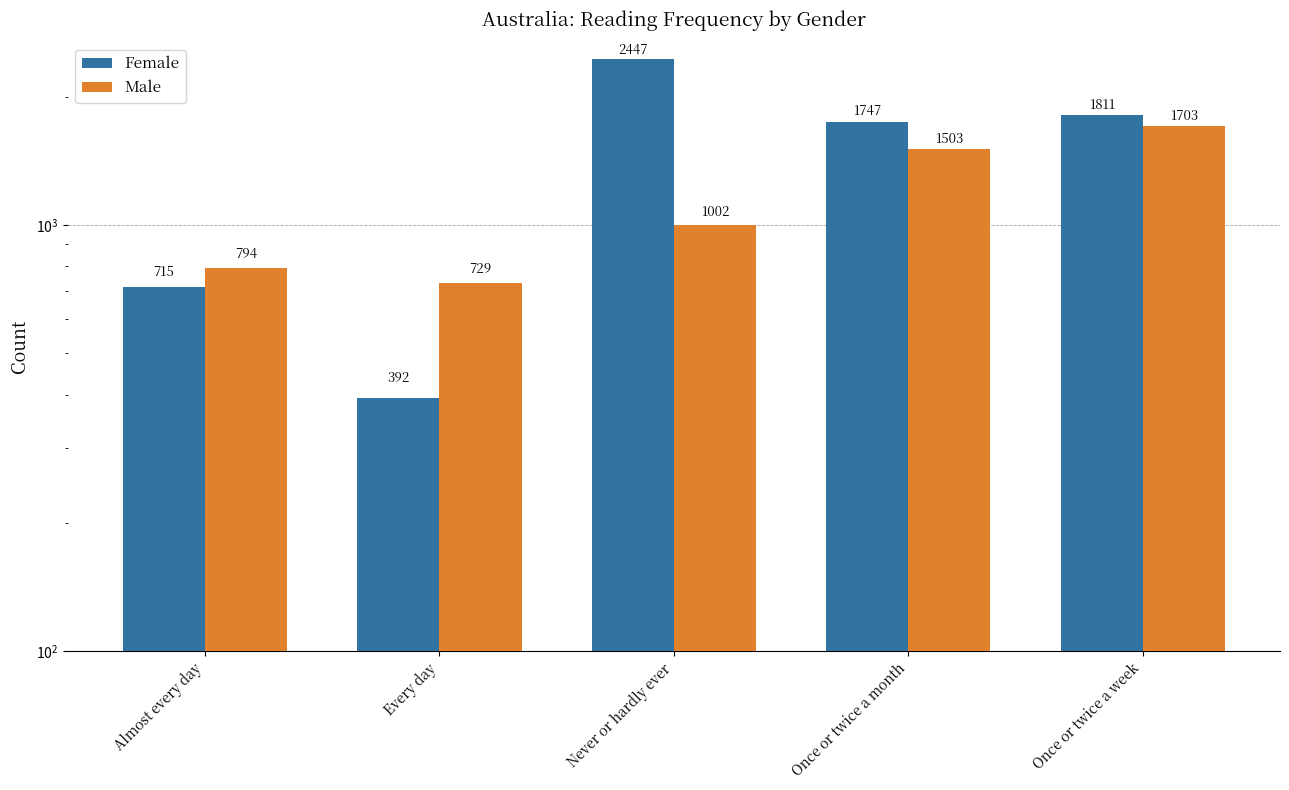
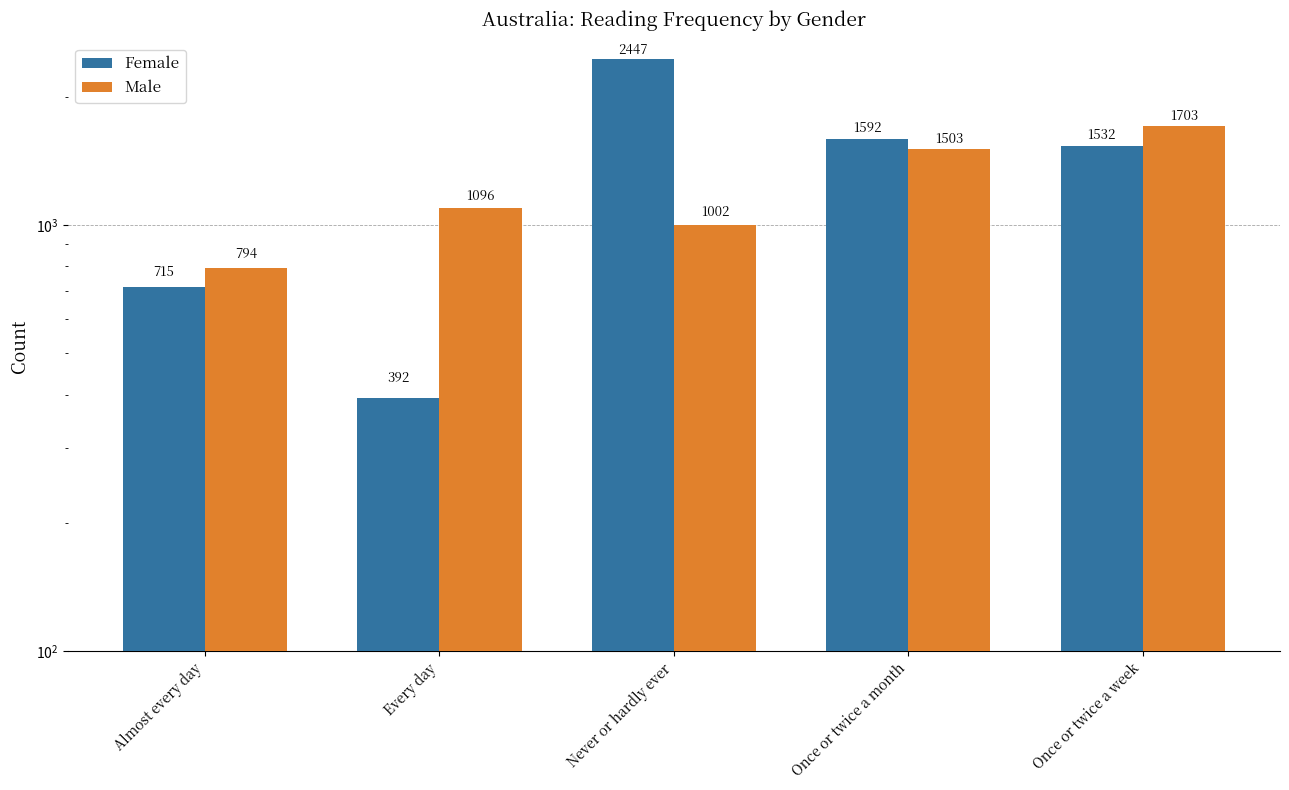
  {
    "Female": {
      "Almost every day": 715,
      "Every day": 392,
      "Never or hardly ever": 2447,
-     "Once or twice a month": 1747,
-     "Once or twice a week": 1811
+     "Once or twice a month": 1592,
+     "Once or twice a week": 1532
    },
    "Male": {
      "Almost every day": 794,
-     "Every day": 729,
+     "Every day": 1096,
      "Never or hardly ever": 1002,
      "Once or twice a month": 1503,
      "Once or twice a week": 1703
    }
  }
